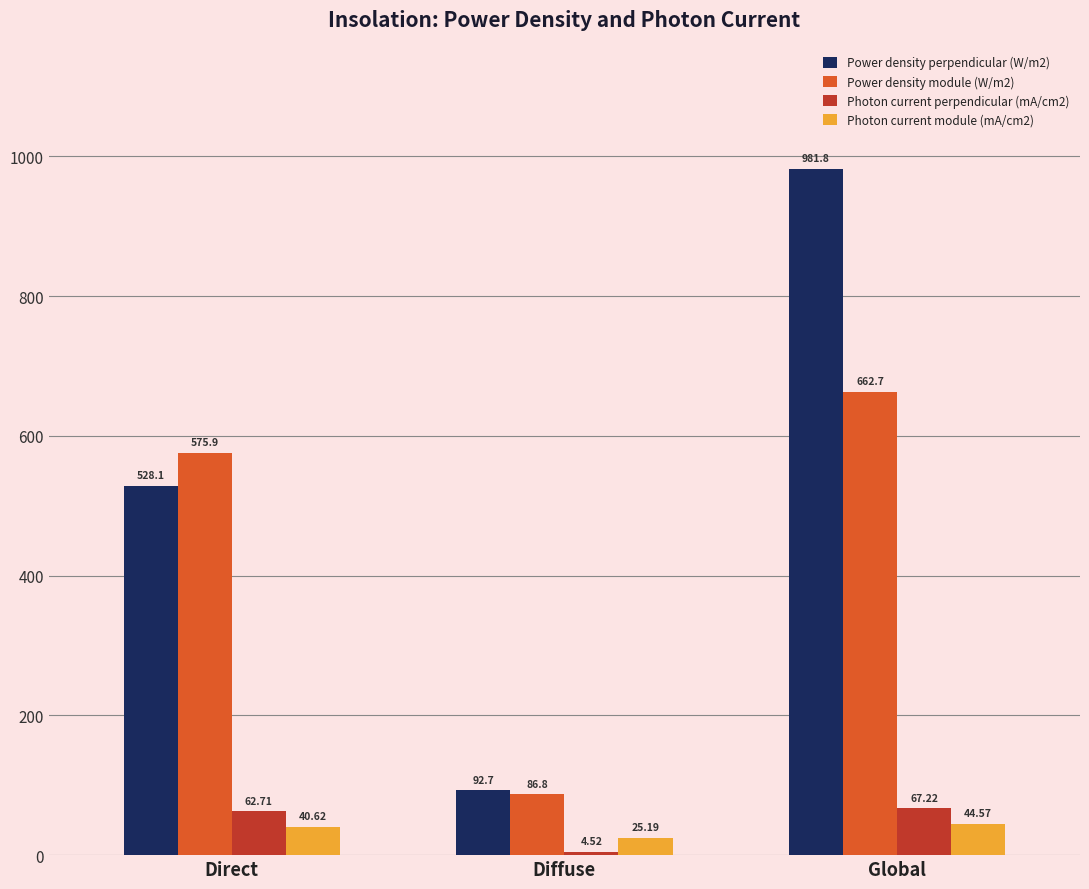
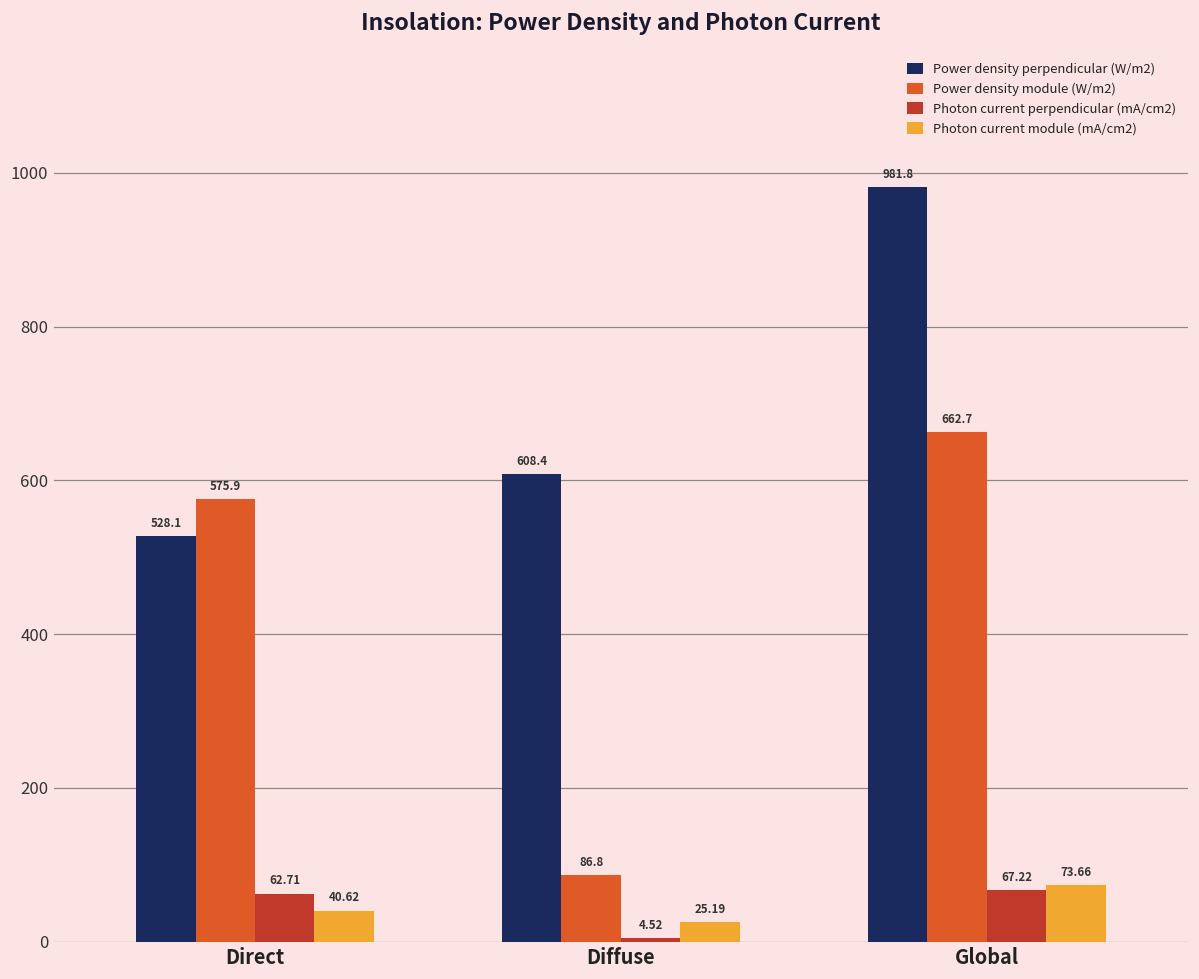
  {
    "Power density perpendicular (W/m2)": {
      "Direct": 528.1,
-     "Diffuse": 92.7,
+     "Diffuse": 608.4,
      "Global": 981.8
    },
    "Photon current module (mA/cm2)": {
      "Direct": 40.62,
      "Diffuse": 25.19,
-     "Global": 44.57
+     "Global": 73.66
    }
  }
